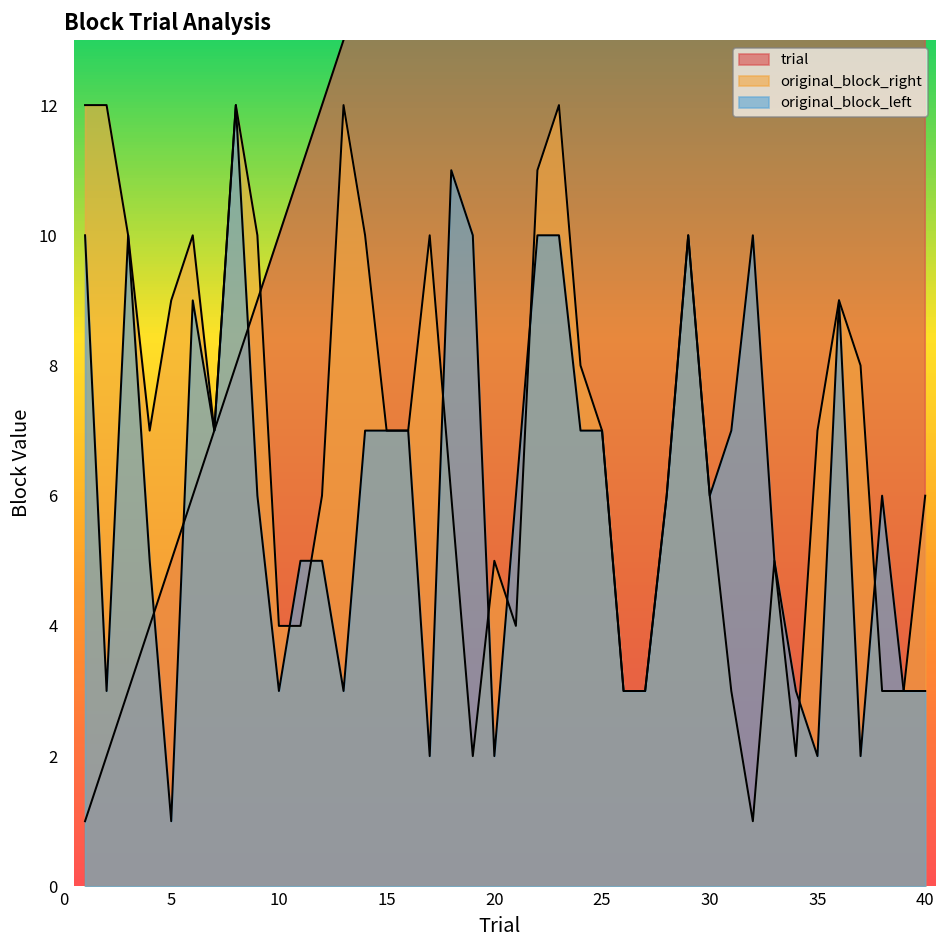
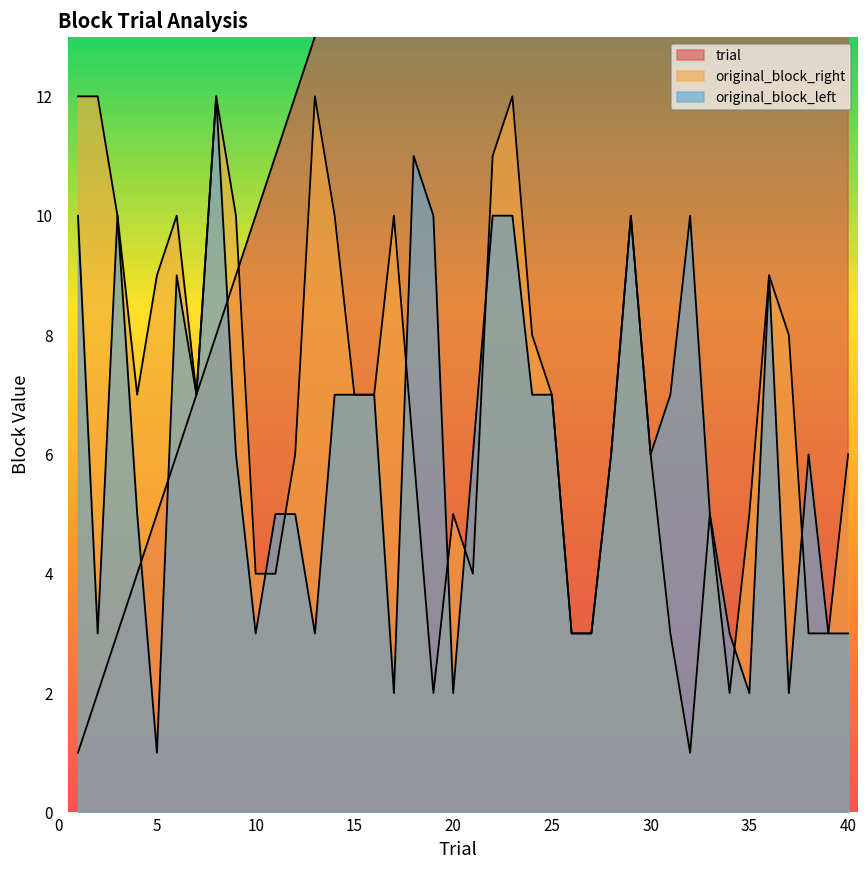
  {
    "trial": {
      "5": 5,
      "10": 10
    },
    "original_block_right": {
      "5": 9,
      "10": 4,
      "20": 5,
-     "35": 7,
+     "35": 5,
      "40": 6
    },
    "original_block_left": {
      "5": 1,
      "10": 3,
      "20": 2,
      "35": 2,
      "40": 3
    }
  }
